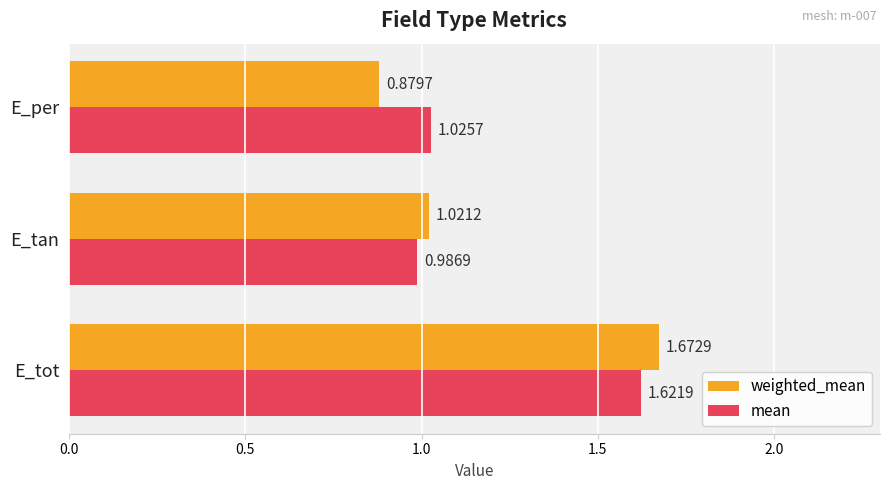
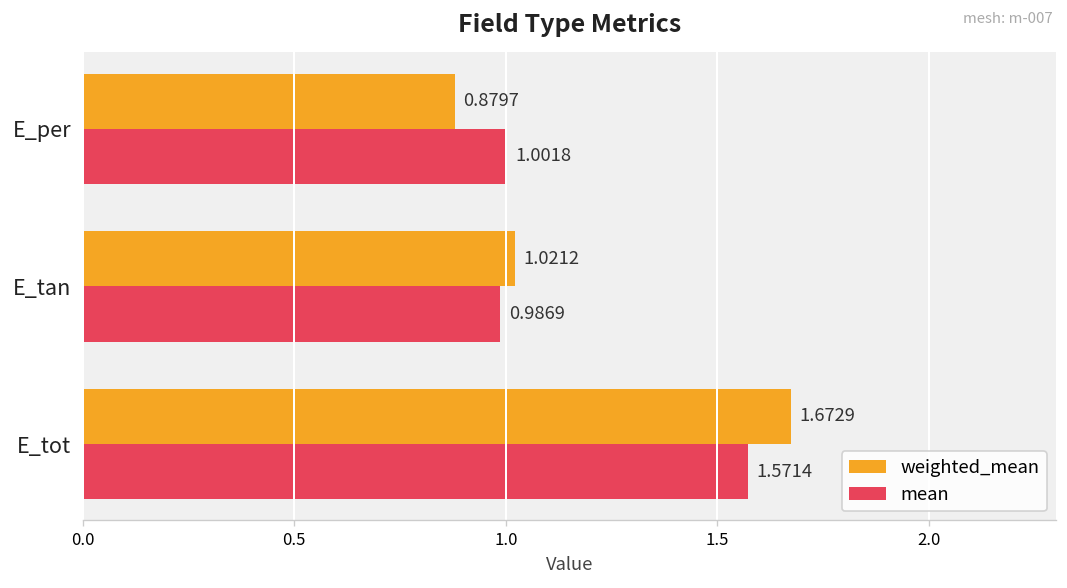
  {
    "weighted_mean": {
      "E_per": 0.8797,
      "E_tan": 1.0212,
      "E_tot": 1.6729
    },
    "mean": {
-     "E_per": 1.0257,
+     "E_per": 1.0018,
      "E_tan": 0.9869,
-     "E_tot": 1.6219
+     "E_tot": 1.5714
    }
  }
